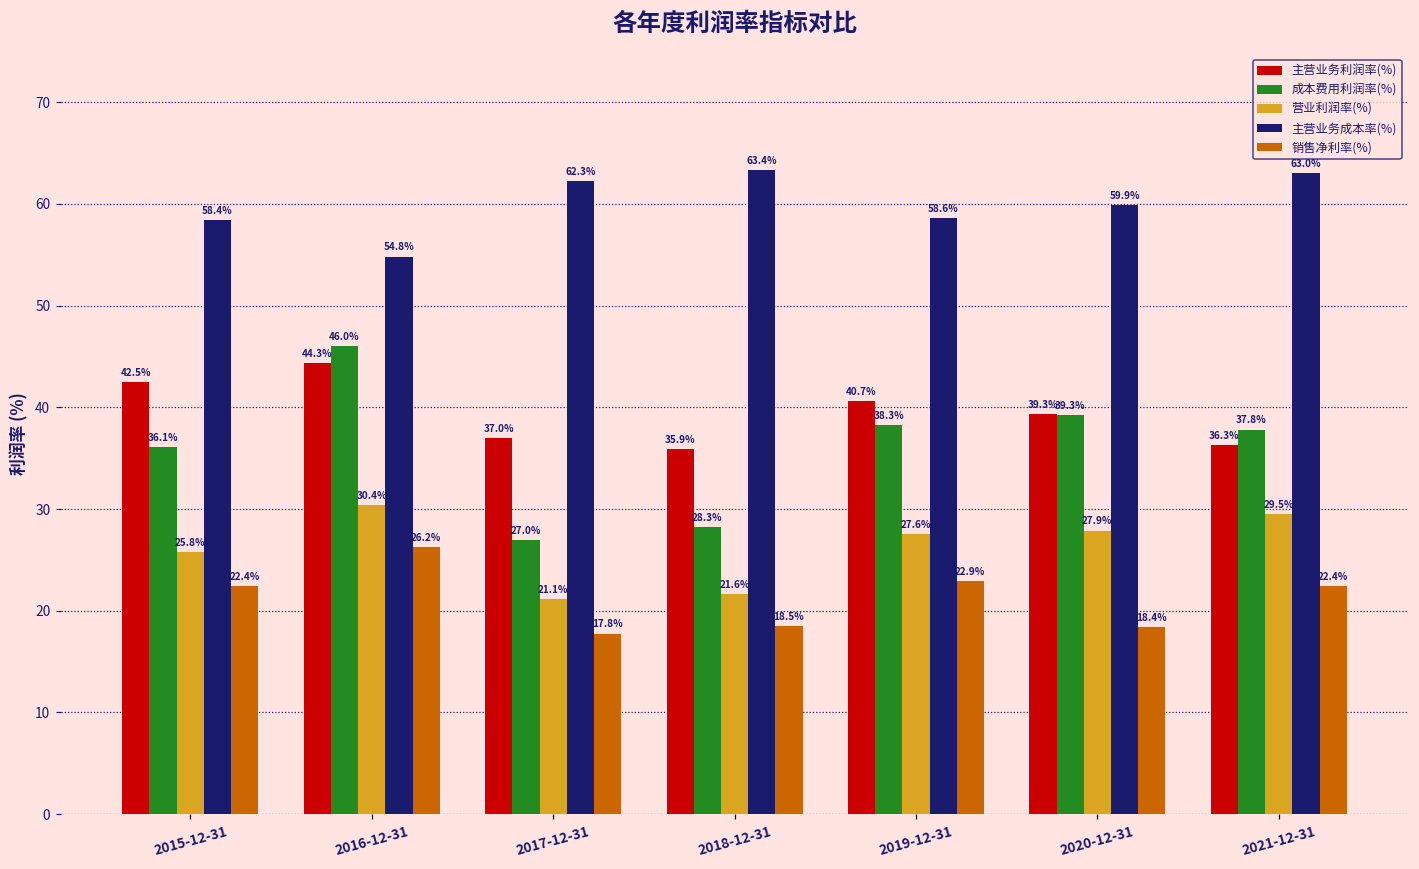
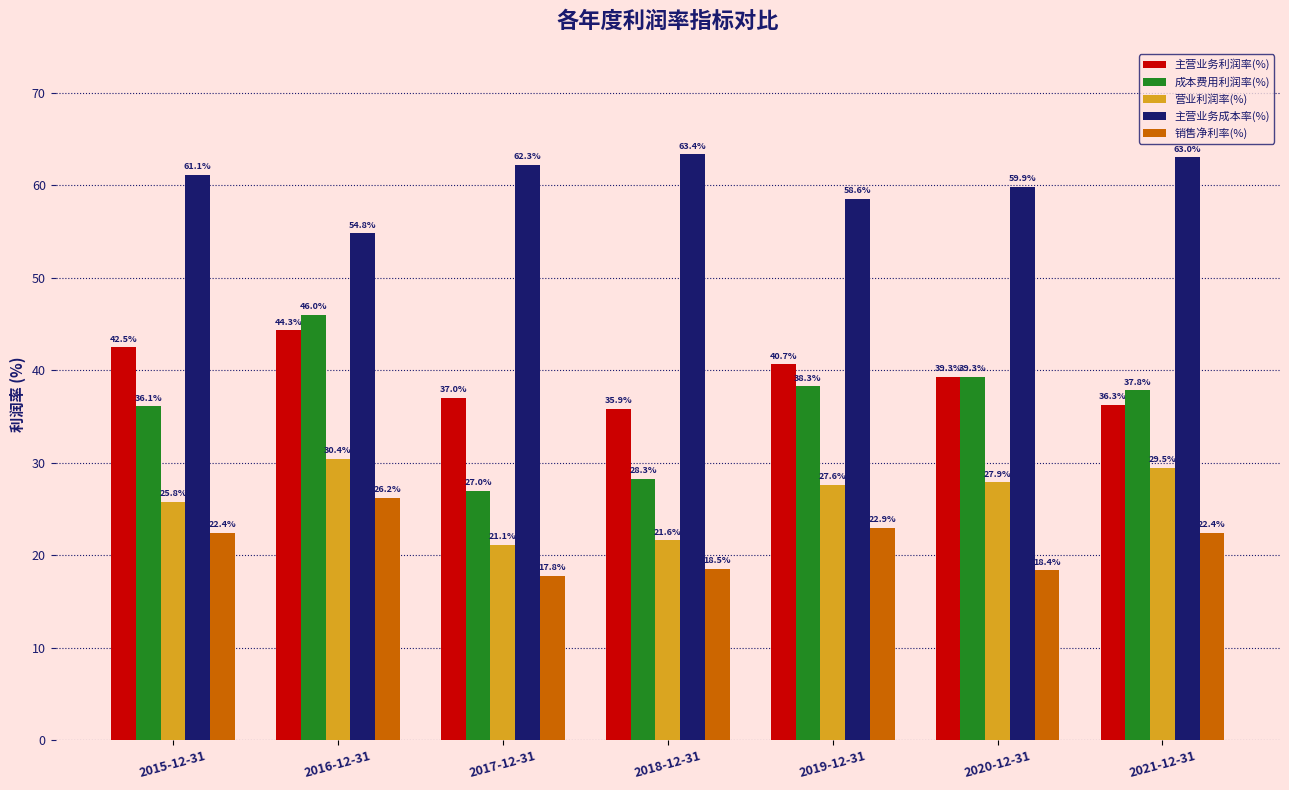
  {
    "主营业务利润率(%)": {
      "2015-12-31": "42.5%",
      "2016-12-31": "44.3%",
      "2017-12-31": "37.0%",
      "2018-12-31": "35.9%",
      "2019-12-31": "40.7%",
      "2020-12-31": "39.3%",
      "2021-12-31": "36.3%"
    },
    "成本费用利润率(%)": {
      "2015-12-31": "36.1%",
      "2016-12-31": "46.0%",
      "2017-12-31": "27.0%",
      "2018-12-31": "28.3%",
      "2019-12-31": "38.3%",
      "2020-12-31": "39.3%",
      "2021-12-31": "37.8%"
    },
    "营业利润率(%)": {
      "2015-12-31": "25.8%",
      "2016-12-31": "30.4%",
      "2017-12-31": "21.1%",
      "2018-12-31": "21.6%",
      "2019-12-31": "27.6%",
      "2020-12-31": "27.9%",
      "2021-12-31": "29.5%"
    },
    "主营业务成本率(%)": {
-     "2015-12-31": "58.4%",
+     "2015-12-31": "61.1%",
      "2016-12-31": "54.8%",
      "2017-12-31": "62.3%",
      "2018-12-31": "63.4%",
      "2019-12-31": "58.6%",
      "2020-12-31": "59.9%",
      "2021-12-31": "63.0%"
    },
    "销售净利率(%)": {
      "2015-12-31": "22.4%",
      "2016-12-31": "26.2%",
      "2017-12-31": "17.8%",
      "2018-12-31": "18.5%",
      "2019-12-31": "22.9%",
      "2020-12-31": "18.4%",
      "2021-12-31": "22.4%"
    }
  }
